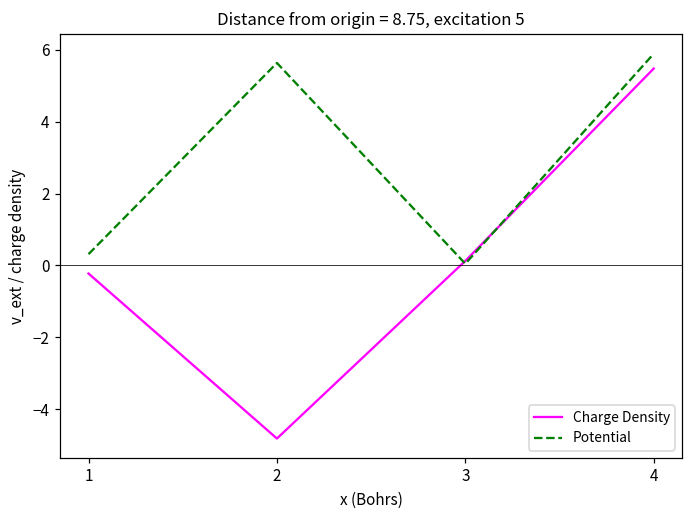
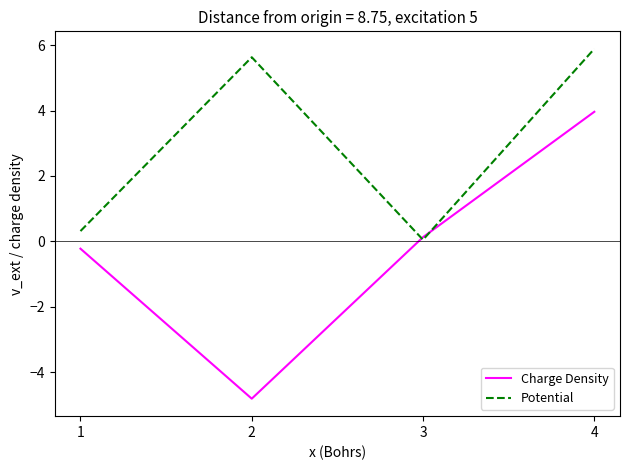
  {
    "Charge Density": {
      "1": -0.2,
      "2": -4.8,
      "3": 0.1,
-     "4": 5.5
+     "4": 4.0
    },
    "Potential": {
      "1": 0.3,
      "2": 5.6,
      "3": 0.0,
      "4": 5.9
    }
  }
